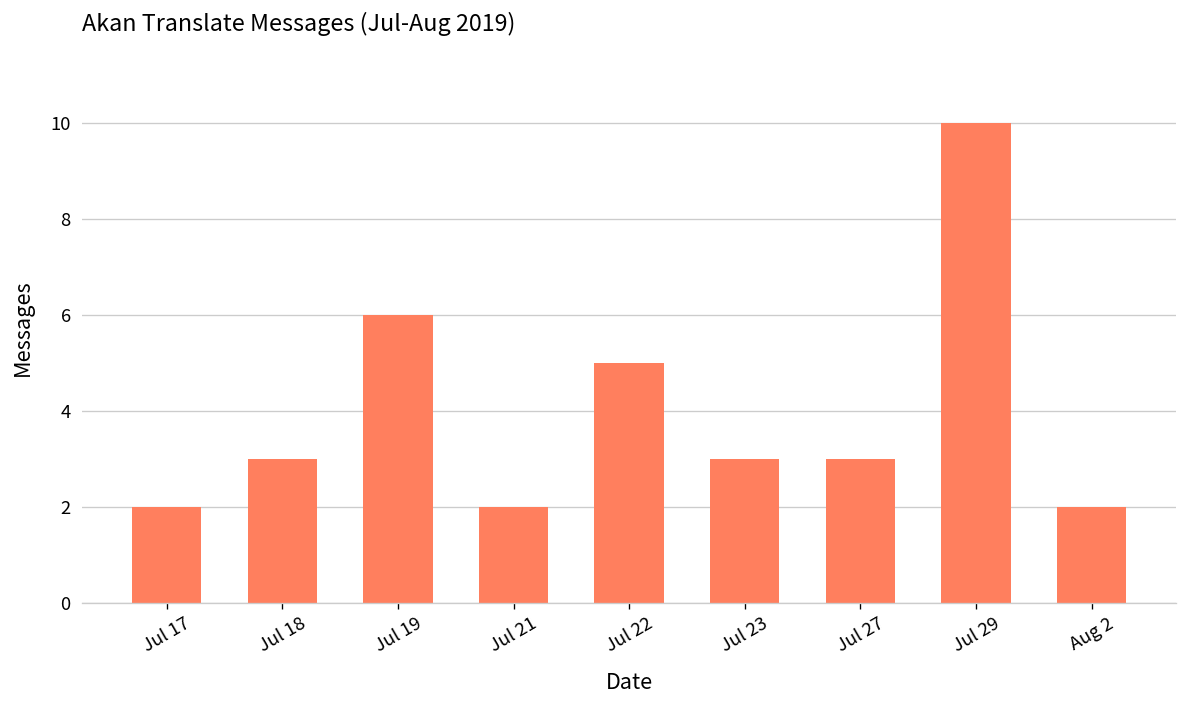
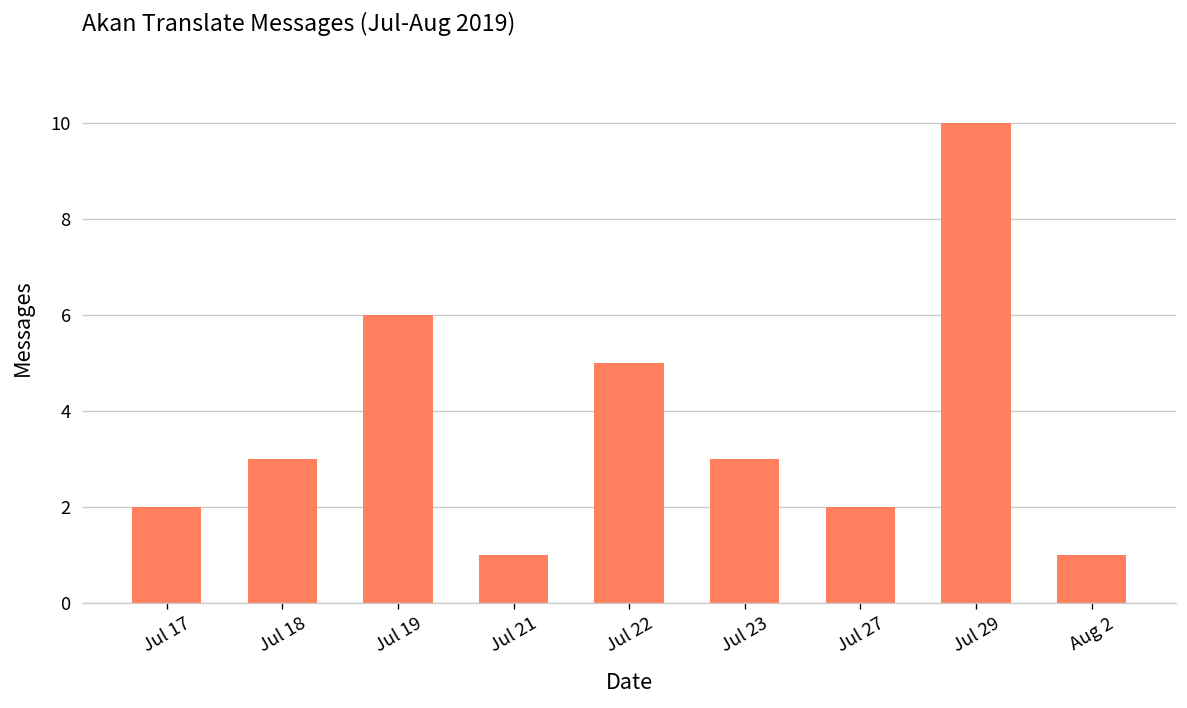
  {
    "Jul 17": 2,
    "Jul 18": 3,
    "Jul 19": 6,
-   "Jul 21": 2,
+   "Jul 21": 1,
    "Jul 22": 5,
    "Jul 23": 3,
-   "Jul 27": 3,
+   "Jul 27": 2,
    "Jul 29": 10,
-   "Aug 2": 2
+   "Aug 2": 1
  }
